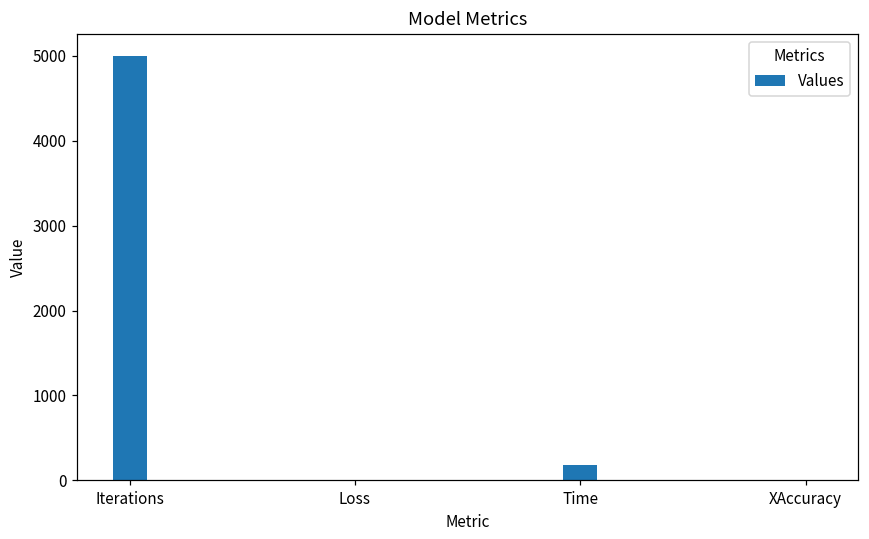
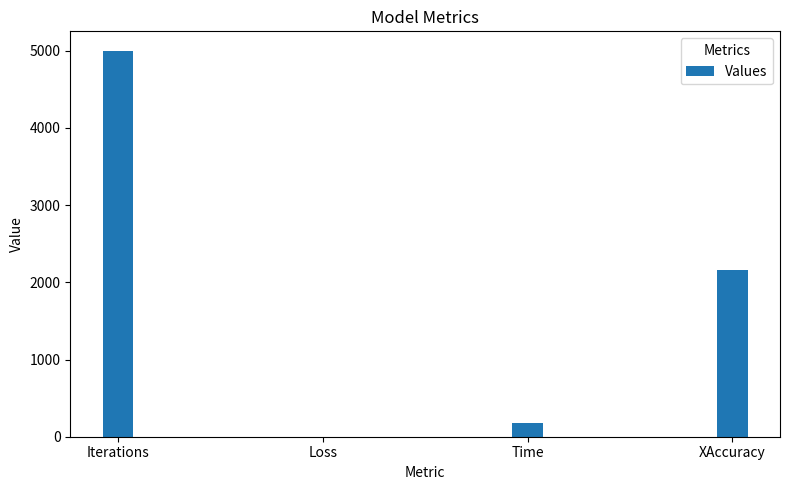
  {
    "Iterations": 5000,
    "Time": 200,
-   "XAccuracy": 0
+   "XAccuracy": 2200
  }
